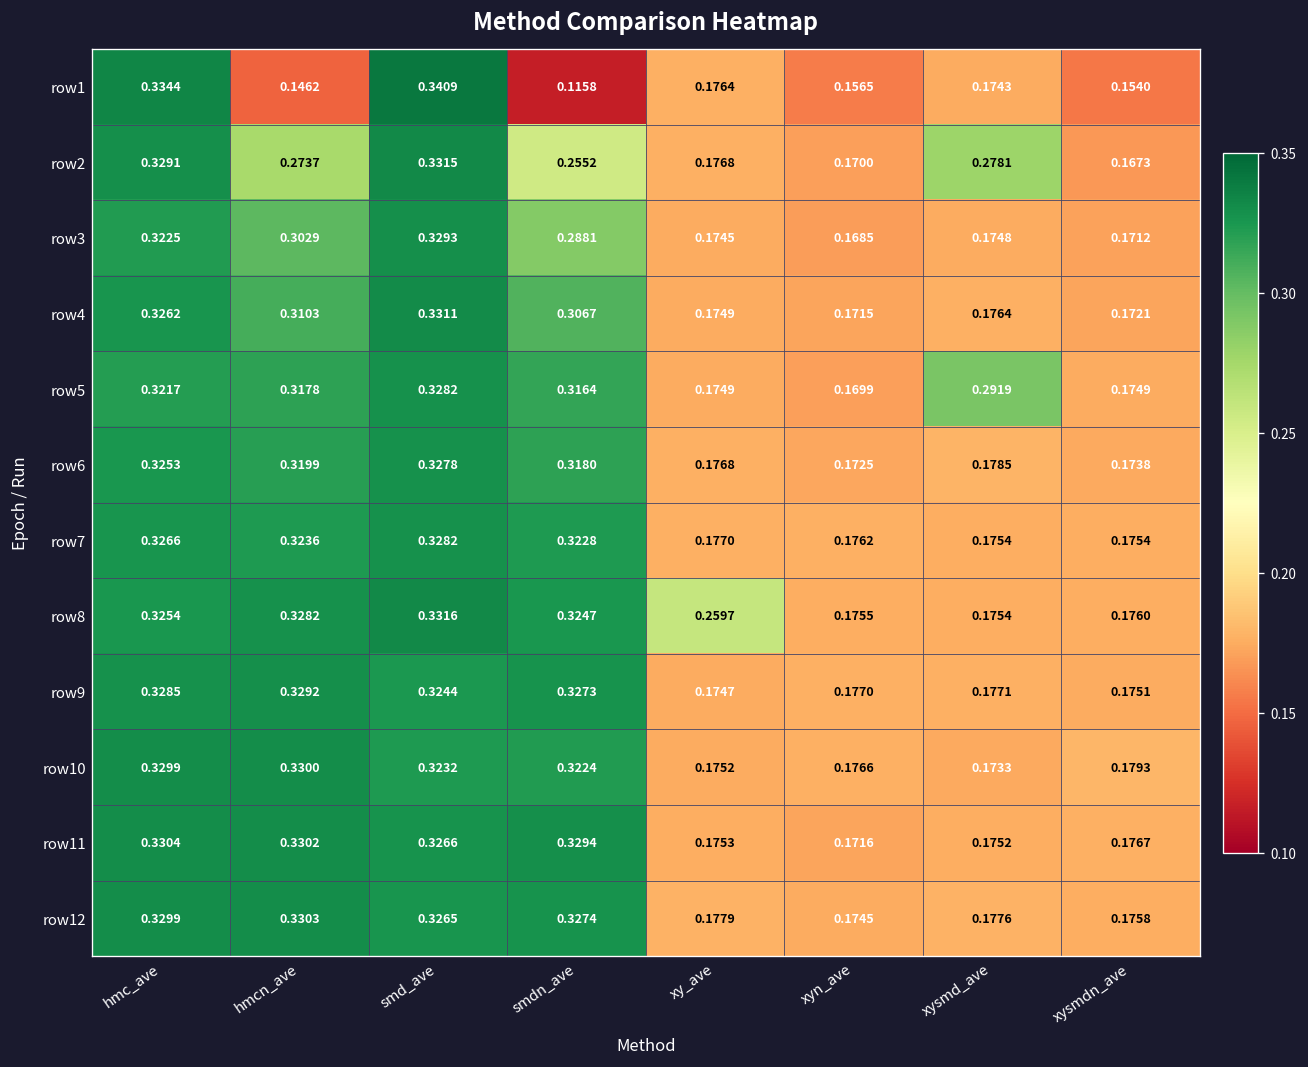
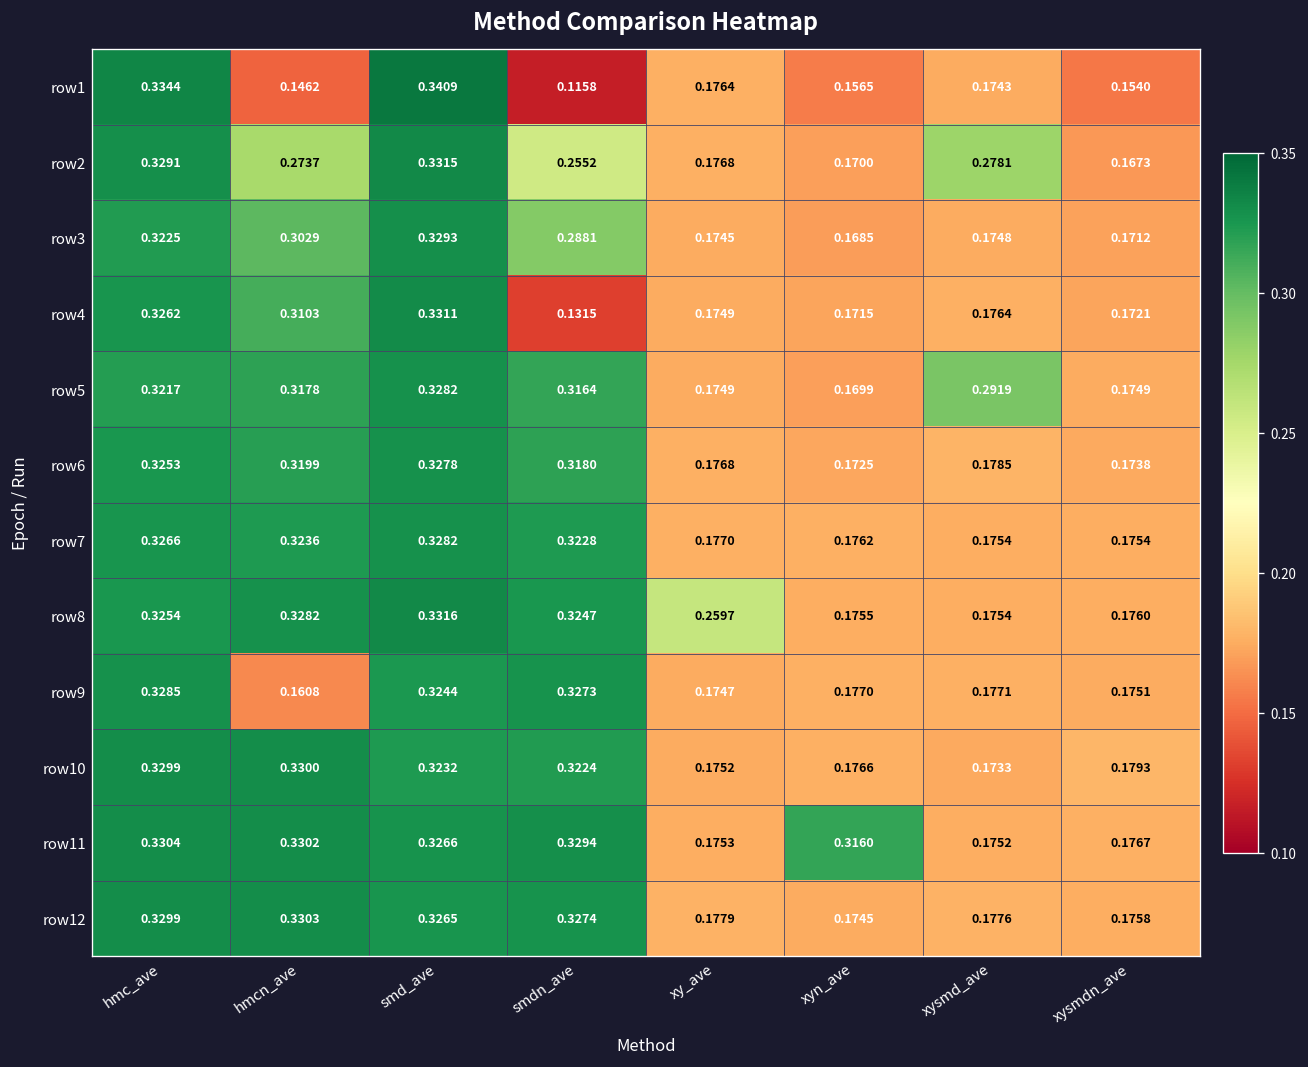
  {
    "row1": {
      "hmc_ave": 0.3344,
      "hmcn_ave": 0.1462,
      "smd_ave": 0.3409,
      "smdn_ave": 0.1158,
      "xy_ave": 0.1764,
      "xyn_ave": 0.1565,
      "xysmd_ave": 0.1743,
      "xysmdn_ave": 0.1540
    },
    "row2": {
      "hmc_ave": 0.3291,
      "hmcn_ave": 0.2737,
      "smd_ave": 0.3315,
      "smdn_ave": 0.2552,
      "xy_ave": 0.1768,
      "xyn_ave": 0.1700,
      "xysmd_ave": 0.2781,
      "xysmdn_ave": 0.1673
    },
    "row3": {
      "hmc_ave": 0.3225,
      "hmcn_ave": 0.3029,
      "smd_ave": 0.3293,
      "smdn_ave": 0.2881,
      "xy_ave": 0.1745,
      "xyn_ave": 0.1685,
      "xysmd_ave": 0.1748,
      "xysmdn_ave": 0.1712
    },
    "row4": {
      "hmc_ave": 0.3262,
      "hmcn_ave": 0.3103,
      "smd_ave": 0.3311,
-     "smdn_ave": 0.3067,
+     "smdn_ave": 0.1315,
      "xy_ave": 0.1749,
      "xyn_ave": 0.1715,
      "xysmd_ave": 0.1764,
      "xysmdn_ave": 0.1721
    },
    "row5": {
      "hmc_ave": 0.3217,
      "hmcn_ave": 0.3178,
      "smd_ave": 0.3282,
      "smdn_ave": 0.3164,
      "xy_ave": 0.1749,
      "xyn_ave": 0.1699,
      "xysmd_ave": 0.2919,
      "xysmdn_ave": 0.1749
    },
    "row6": {
      "hmc_ave": 0.3253,
      "hmcn_ave": 0.3199,
      "smd_ave": 0.3278,
      "smdn_ave": 0.3180,
      "xy_ave": 0.1768,
      "xyn_ave": 0.1725,
      "xysmd_ave": 0.1785,
      "xysmdn_ave": 0.1738
    },
    "row7": {
      "hmc_ave": 0.3266,
      "hmcn_ave": 0.3236,
      "smd_ave": 0.3282,
      "smdn_ave": 0.3228,
      "xy_ave": 0.1770,
      "xyn_ave": 0.1762,
      "xysmd_ave": 0.1754,
      "xysmdn_ave": 0.1754
    },
    "row8": {
      "hmc_ave": 0.3254,
      "hmcn_ave": 0.3282,
      "smd_ave": 0.3316,
      "smdn_ave": 0.3247,
      "xy_ave": 0.2597,
      "xyn_ave": 0.1755,
      "xysmd_ave": 0.1754,
      "xysmdn_ave": 0.1760
    },
    "row9": {
      "hmc_ave": 0.3285,
-     "hmcn_ave": 0.3292,
+     "hmcn_ave": 0.1608,
      "smd_ave": 0.3244,
      "smdn_ave": 0.3273,
      "xy_ave": 0.1747,
      "xyn_ave": 0.1770,
      "xysmd_ave": 0.1771,
      "xysmdn_ave": 0.1751
    },
    "row10": {
      "hmc_ave": 0.3299,
      "hmcn_ave": 0.3300,
      "smd_ave": 0.3232,
      "smdn_ave": 0.3224,
      "xy_ave": 0.1752,
      "xyn_ave": 0.1766,
      "xysmd_ave": 0.1733,
      "xysmdn_ave": 0.1793
    },
    "row11": {
      "hmc_ave": 0.3304,
      "hmcn_ave": 0.3302,
      "smd_ave": 0.3266,
      "smdn_ave": 0.3294,
      "xy_ave": 0.1753,
-     "xyn_ave": 0.1716,
+     "xyn_ave": 0.3160,
      "xysmd_ave": 0.1752,
      "xysmdn_ave": 0.1767
    },
    "row12": {
      "hmc_ave": 0.3299,
      "hmcn_ave": 0.3303,
      "smd_ave": 0.3265,
      "smdn_ave": 0.3274,
      "xy_ave": 0.1779,
      "xyn_ave": 0.1745,
      "xysmd_ave": 0.1776,
      "xysmdn_ave": 0.1758
    }
  }
